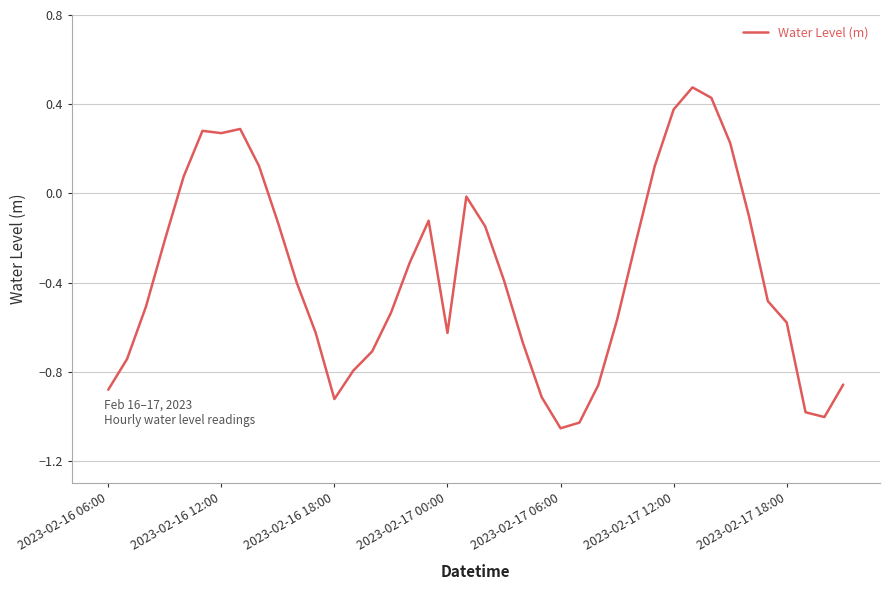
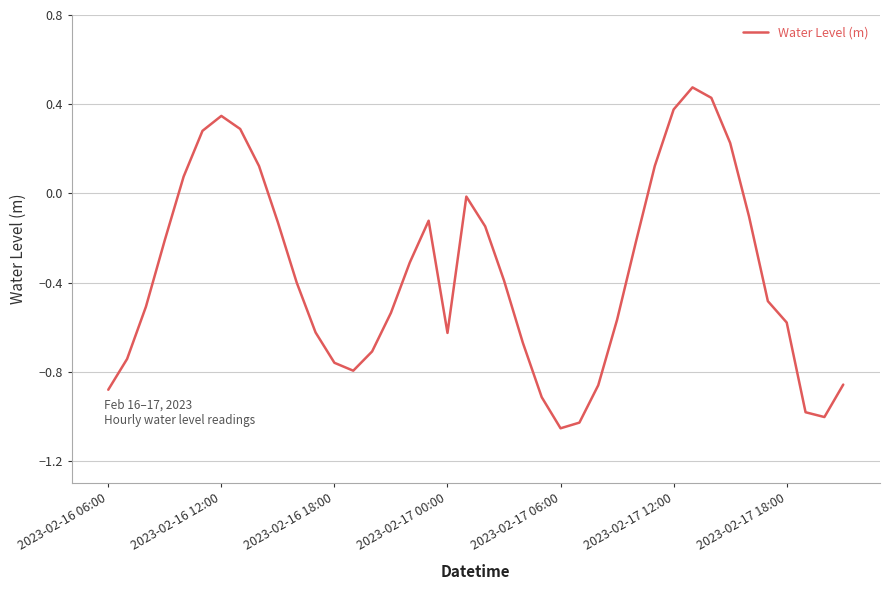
  {
-   "2023-02-16 12:00": 0.27,
-   "2023-02-16 18:00": -0.92,
+   "2023-02-16 12:00": 0.35,
+   "2023-02-16 18:00": -0.76,
    "2023-02-17 00:00": -0.63,
    "2023-02-17 06:00": -1.05,
    "2023-02-17 12:00": 0.38,
    "2023-02-17 18:00": -0.58
  }
